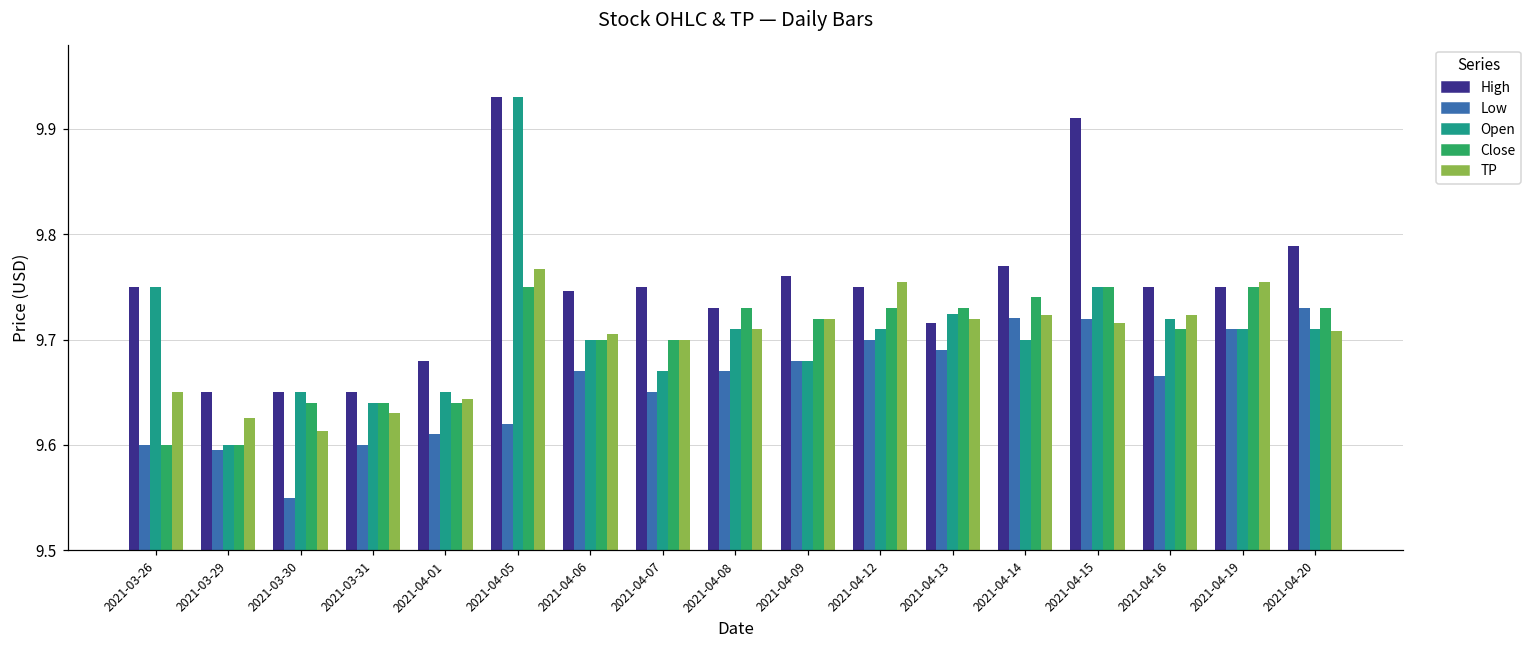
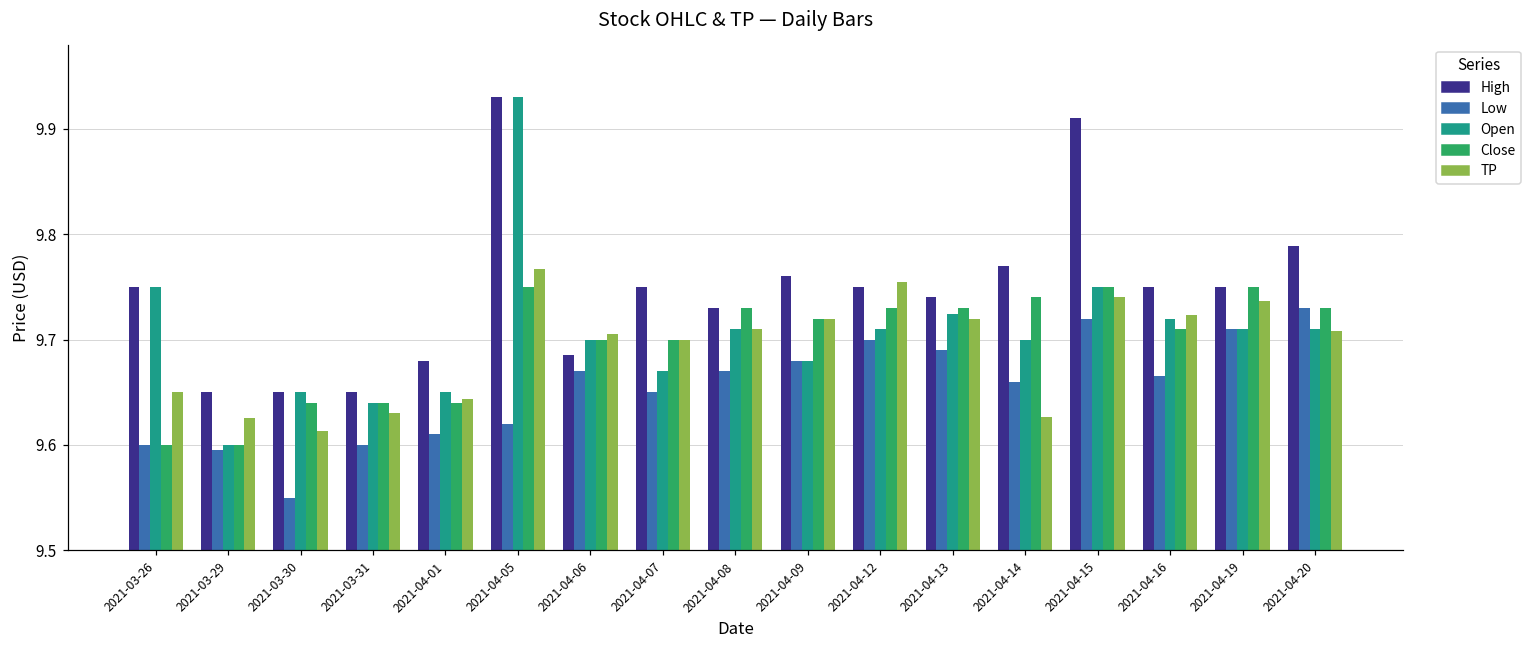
  {
    "High": {
      "2021-03-26": 9.75,
      "2021-03-29": 9.65,
      "2021-03-30": 9.65,
      "2021-03-31": 9.65,
      "2021-04-01": 9.68,
      "2021-04-05": 9.93,
-     "2021-04-06": 9.75,
+     "2021-04-06": 9.69,
      "2021-04-07": 9.75,
      "2021-04-08": 9.73,
      "2021-04-09": 9.76,
      "2021-04-12": 9.75,
-     "2021-04-13": 9.72,
+     "2021-04-13": 9.74,
      "2021-04-14": 9.77,
      "2021-04-15": 9.91,
      "2021-04-16": 9.75,
      "2021-04-19": 9.75,
      "2021-04-20": 9.79
    },
    "Low": {
      "2021-03-26": 9.60,
      "2021-03-29": 9.60,
      "2021-03-30": 9.55,
      "2021-03-31": 9.60,
      "2021-04-01": 9.61,
      "2021-04-05": 9.62,
      "2021-04-06": 9.67,
      "2021-04-07": 9.65,
      "2021-04-08": 9.67,
      "2021-04-09": 9.68,
      "2021-04-12": 9.70,
      "2021-04-13": 9.69,
-     "2021-04-14": 9.72,
+     "2021-04-14": 9.66,
      "2021-04-15": 9.72,
      "2021-04-16": 9.67,
      "2021-04-19": 9.71,
      "2021-04-20": 9.73
    },
    "TP": {
      "2021-03-26": 9.65,
      "2021-03-29": 9.63,
      "2021-03-30": 9.61,
      "2021-03-31": 9.63,
      "2021-04-01": 9.64,
      "2021-04-05": 9.77,
      "2021-04-06": 9.71,
      "2021-04-07": 9.70,
      "2021-04-08": 9.71,
      "2021-04-09": 9.72,
      "2021-04-12": 9.75,
      "2021-04-13": 9.72,
-     "2021-04-14": 9.72,
-     "2021-04-15": 9.72,
+     "2021-04-14": 9.63,
+     "2021-04-15": 9.74,
      "2021-04-16": 9.72,
-     "2021-04-19": 9.75,
+     "2021-04-19": 9.74,
      "2021-04-20": 9.71
    }
  }
